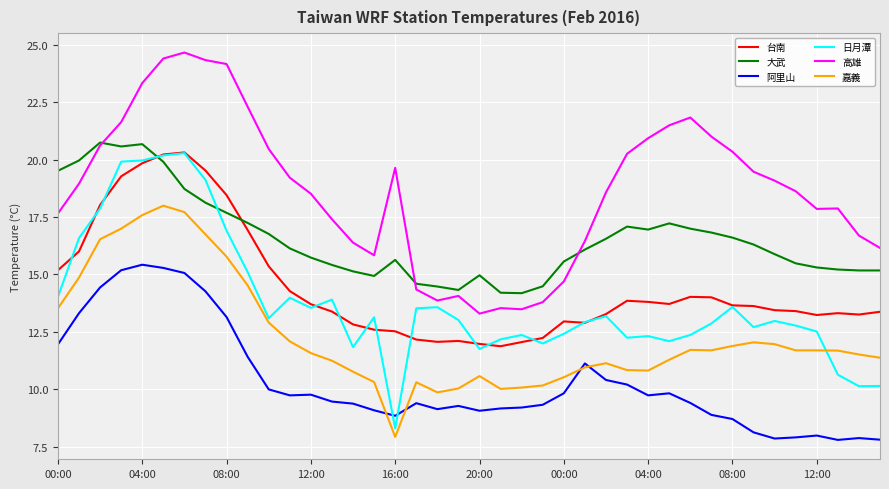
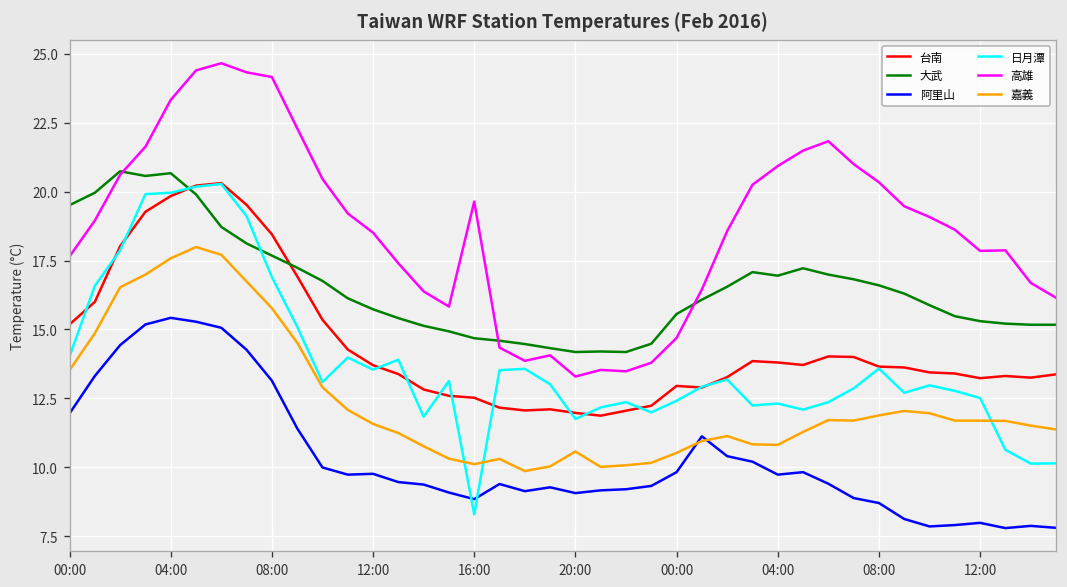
  {
    "台南": {
      "16:00": 12.5,
      "20:00": 12.0
    },
    "大武": {
-     "16:00": 15.6,
-     "20:00": 15.0
+     "16:00": 14.7,
+     "20:00": 14.2
    },
    "阿里山": {
      "16:00": 8.8,
      "20:00": 9.1
    },
    "日月潭": {
      "16:00": 8.3,
      "20:00": 11.8
    },
    "高雄": {
      "16:00": 19.6,
      "20:00": 13.3
    },
    "嘉義": {
-     "16:00": 7.9,
+     "16:00": 10.1,
      "20:00": 10.6
    }
  }
